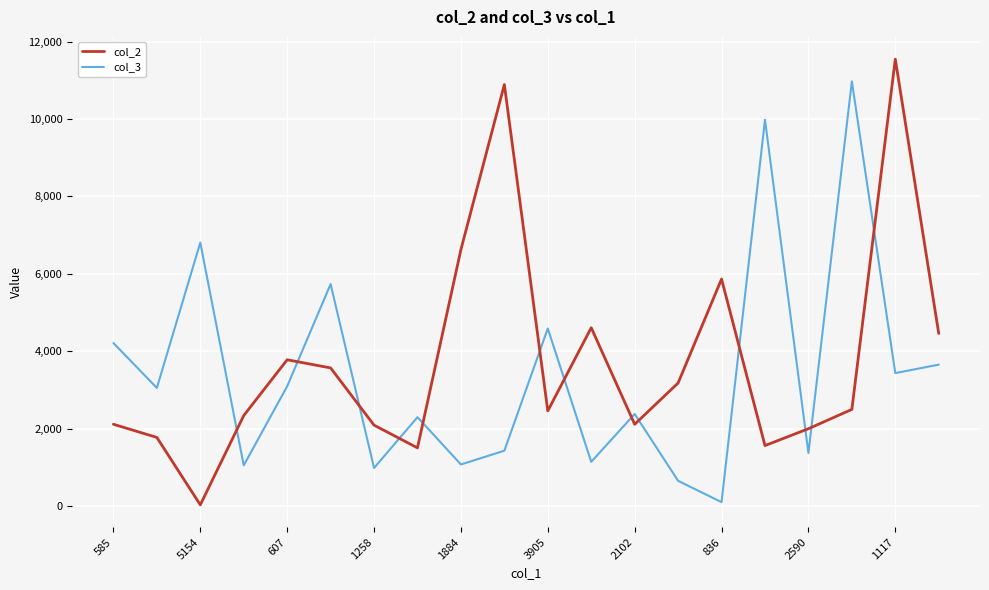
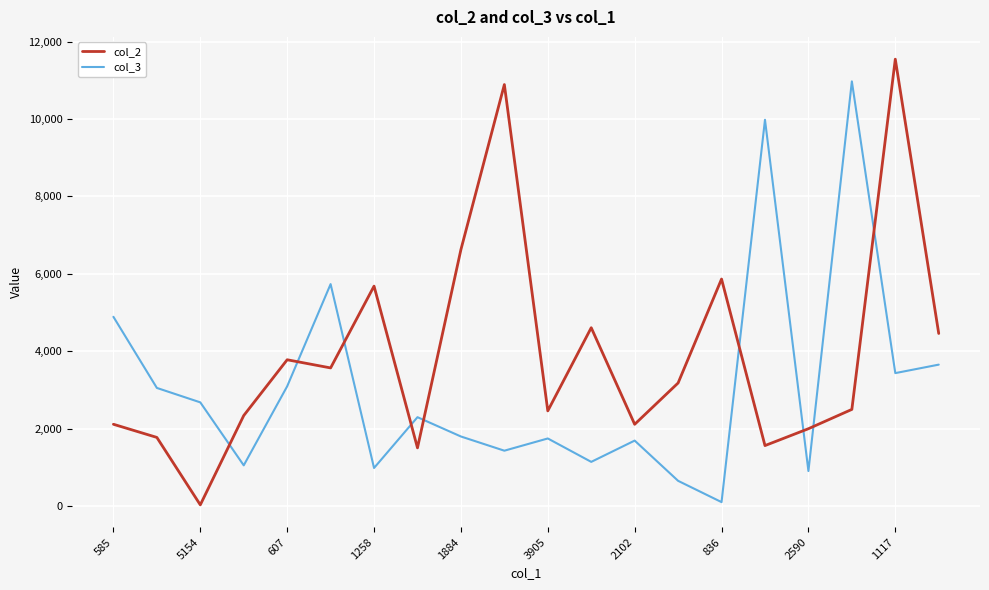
  {
    "col_2": {
      "585": "2,100",
      "5154": "0",
      "607": "3,800",
-     "1258": "2,100",
+     "1258": "5,700",
      "1884": "6,600",
      "3905": "2,500",
      "2102": "2,100",
      "836": "5,900",
      "2590": "2,000",
      "1117": "11,500"
    },
    "col_3": {
-     "585": "4,200",
-     "5154": "6,800",
+     "585": "4,900",
+     "5154": "2,700",
      "607": "3,100",
      "1258": "1,000",
-     "1884": "1,100",
-     "3905": "4,600",
-     "2102": "2,400",
+     "1884": "1,800",
+     "3905": "1,700",
+     "2102": "1,700",
      "836": "100",
-     "2590": "1,400",
+     "2590": "900",
      "1117": "3,400"
    }
  }
